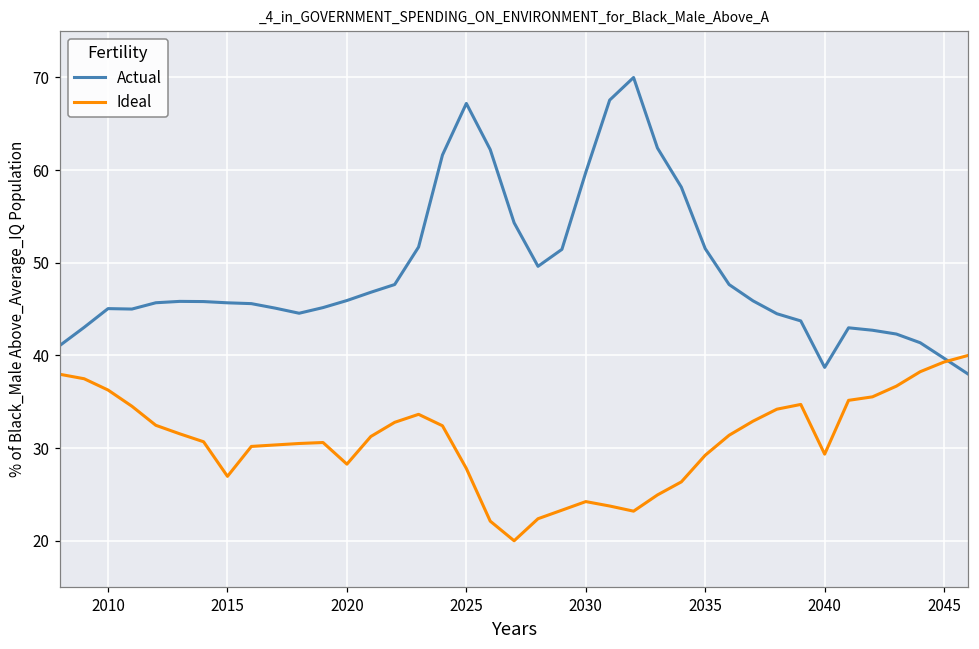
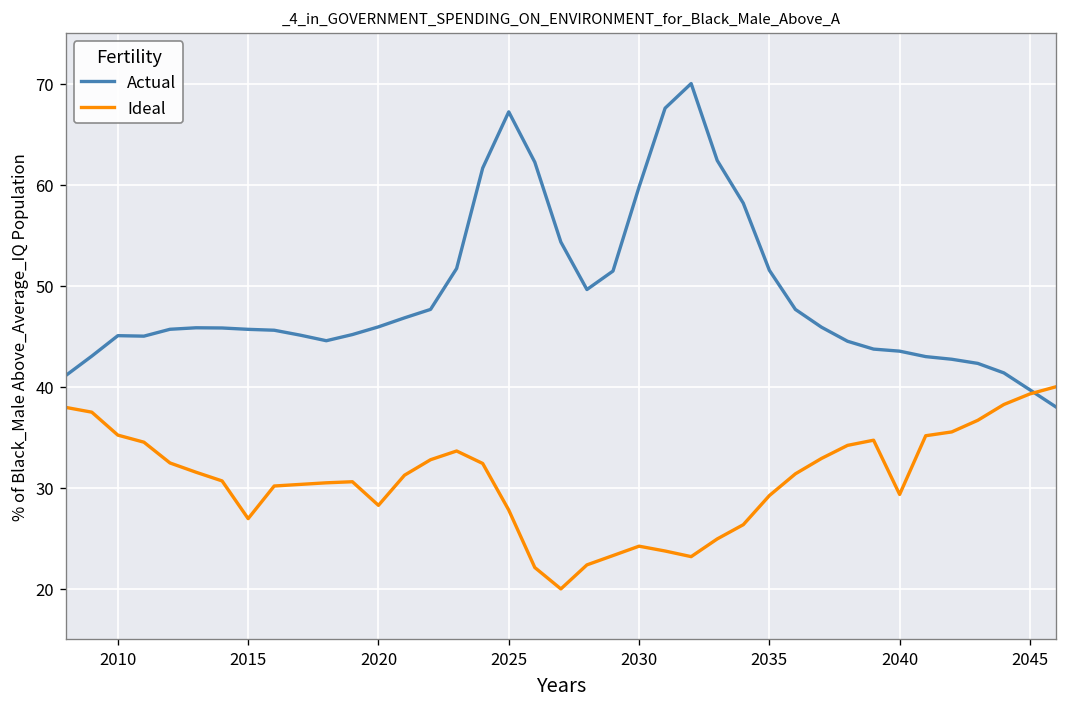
  {
    "Actual": {
      "2010": 45,
      "2015": 46,
      "2020": 46,
      "2025": 67,
      "2030": 60,
      "2035": 52,
-     "2040": 39,
+     "2040": 44,
      "2045": 40
    },
    "Ideal": {
-     "2010": 36,
+     "2010": 35,
      "2015": 27,
      "2020": 28,
      "2025": 28,
      "2030": 24,
      "2035": 29,
      "2040": 29,
      "2045": 39
    }
  }
